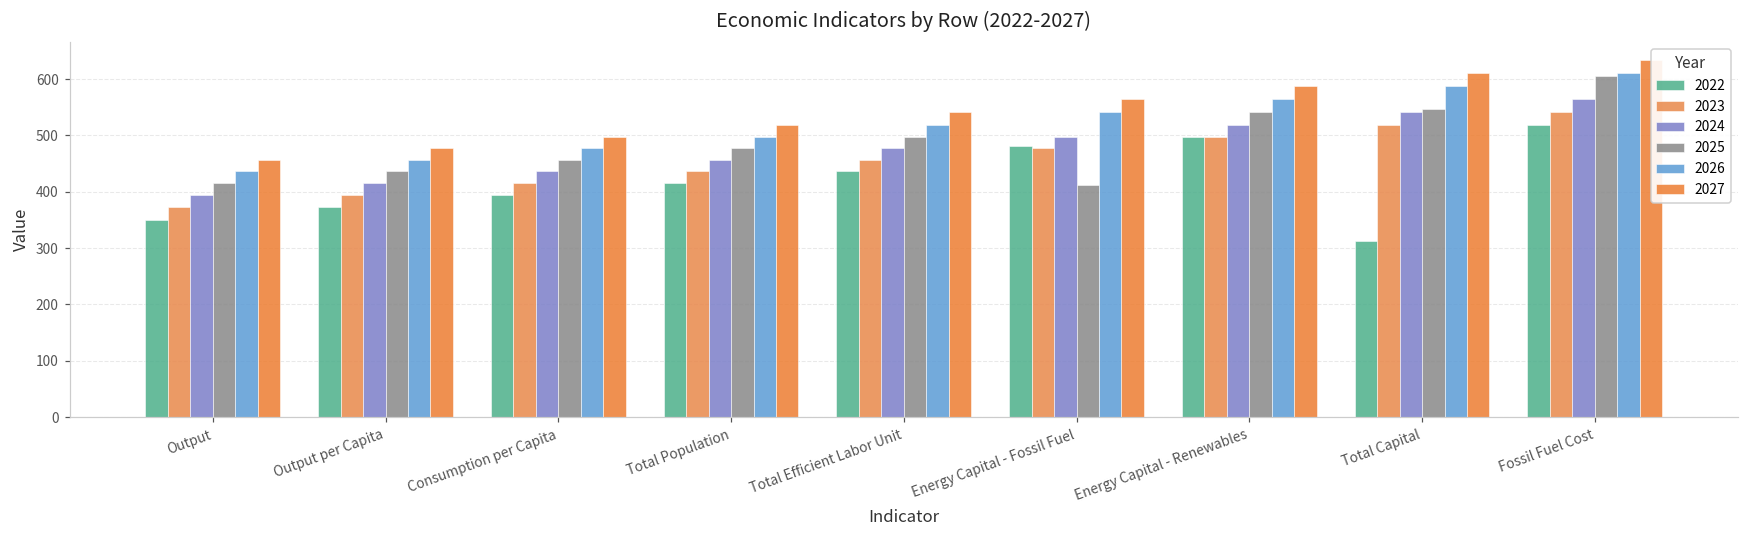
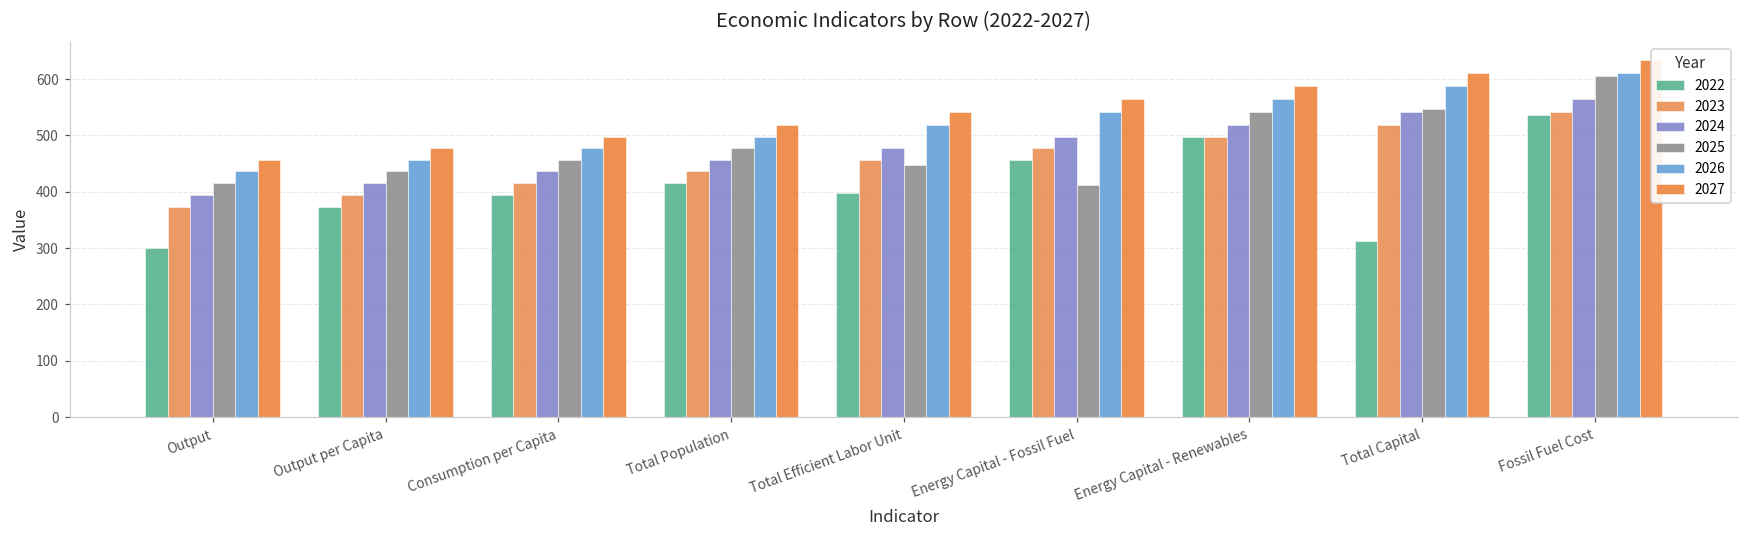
  {
    "2022": {
-     "Output": 350,
+     "Output": 300,
      "Output per Capita": 370,
      "Consumption per Capita": 390,
      "Total Population": 420,
-     "Total Efficient Labor Unit": 440,
-     "Energy Capital - Fossil Fuel": 480,
+     "Total Efficient Labor Unit": 400,
+     "Energy Capital - Fossil Fuel": 460,
      "Energy Capital - Renewables": 500,
      "Total Capital": 310,
-     "Fossil Fuel Cost": 520
+     "Fossil Fuel Cost": 540
    },
    "2025": {
      "Output": 420,
      "Output per Capita": 440,
      "Consumption per Capita": 460,
      "Total Population": 480,
-     "Total Efficient Labor Unit": 500,
+     "Total Efficient Labor Unit": 450,
      "Energy Capital - Fossil Fuel": 410,
      "Energy Capital - Renewables": 540,
      "Total Capital": 550,
      "Fossil Fuel Cost": 610
    }
  }
